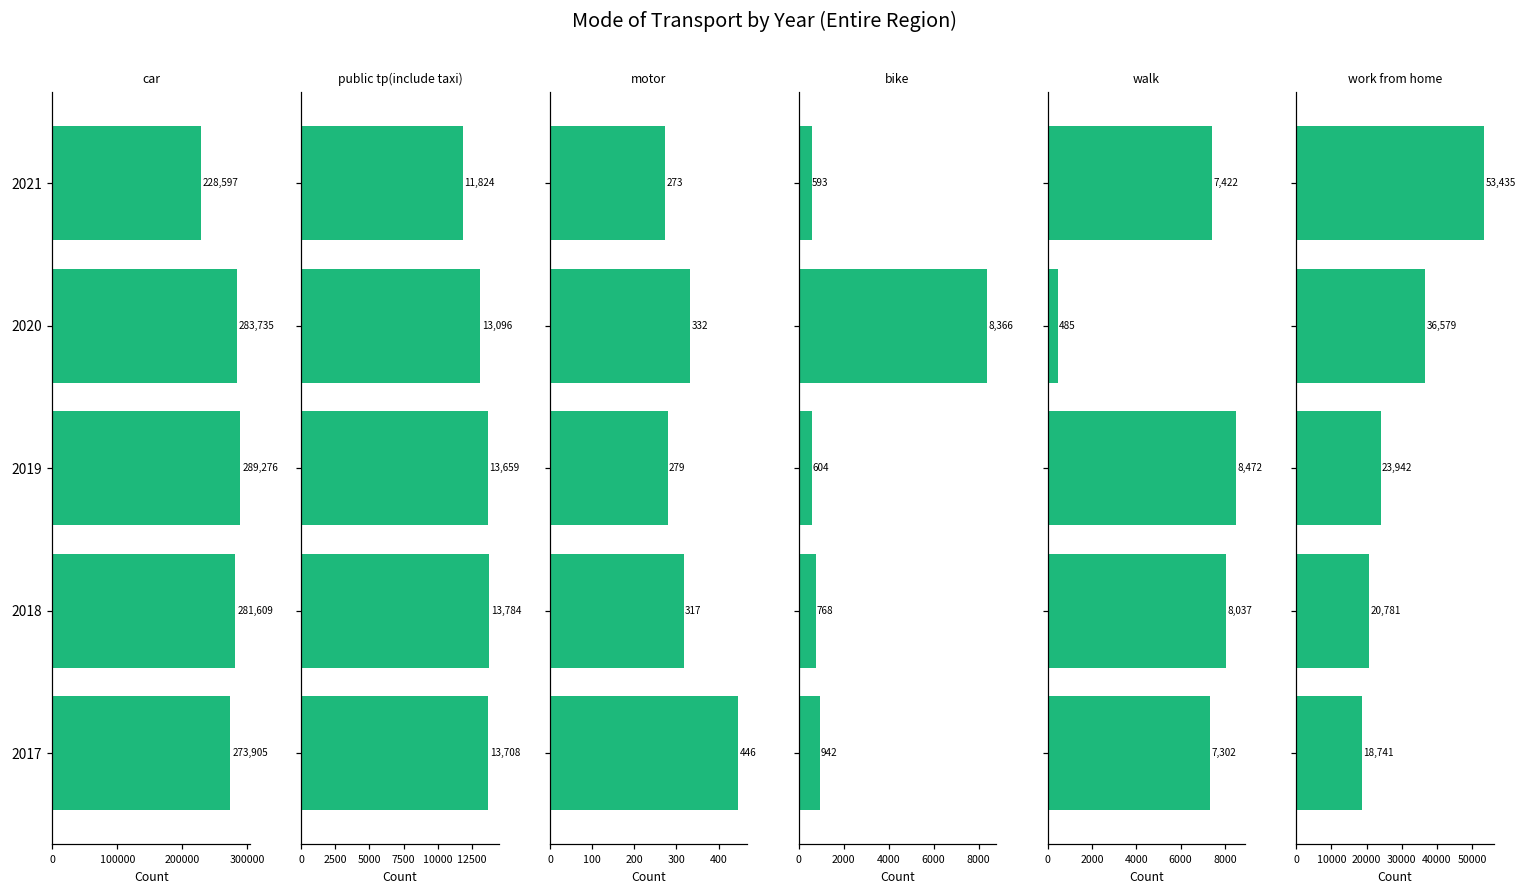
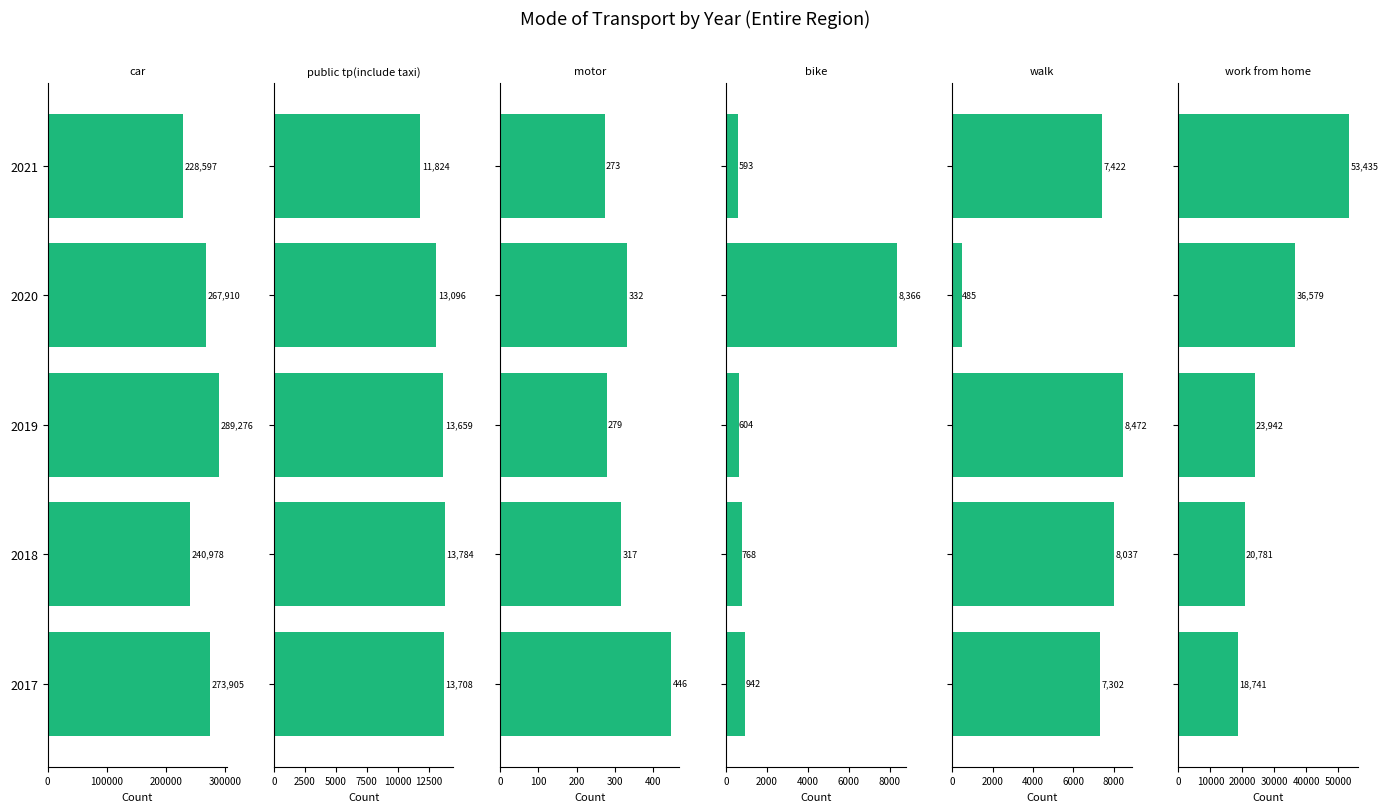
  {
    "car": {
      "2021": "228,597",
-     "2020": "283,735",
+     "2020": "267,910",
      "2019": "289,276",
-     "2018": "281,609",
+     "2018": "240,978",
      "2017": "273,905"
    }
  }
